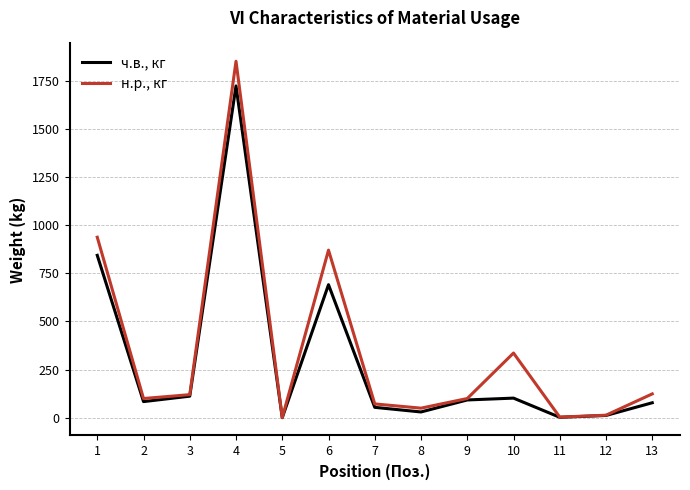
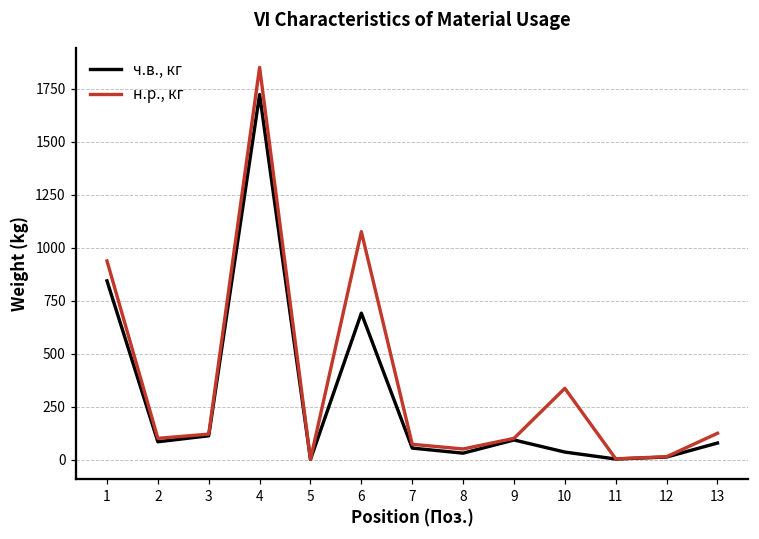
  {
    "ч.в., кг": {
      "1": 840,
      "2": 80,
      "4": 1720,
      "6": 690,
      "7": 50,
      "8": 30,
-     "10": 100,
+     "10": 40,
      "13": 80
    },
    "н.р., кг": {
      "1": 940,
      "2": 100,
      "4": 1850,
-     "6": 870,
+     "6": 1080,
      "7": 70,
      "8": 50,
      "10": 340,
      "13": 120
    }
  }
